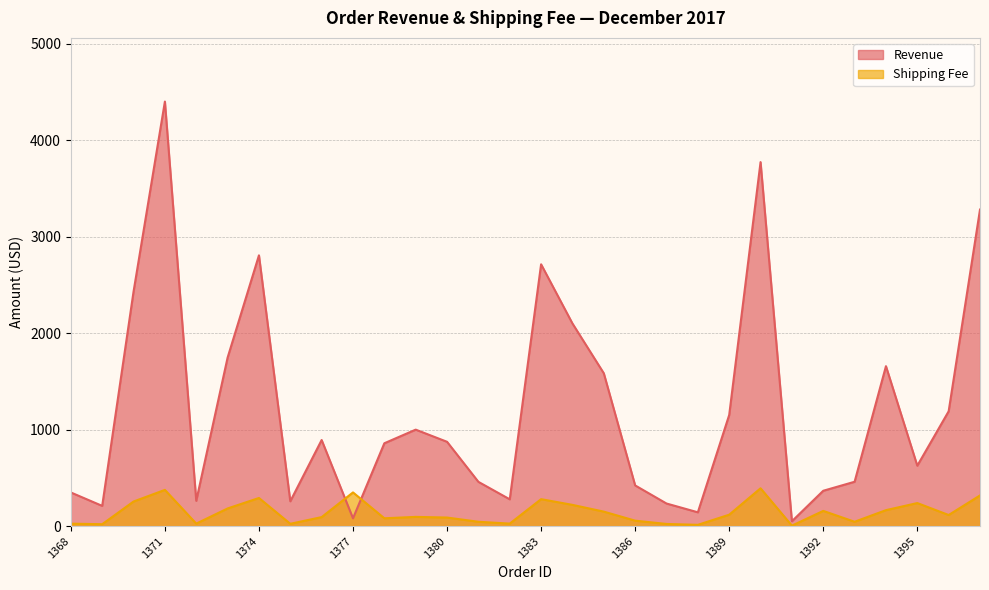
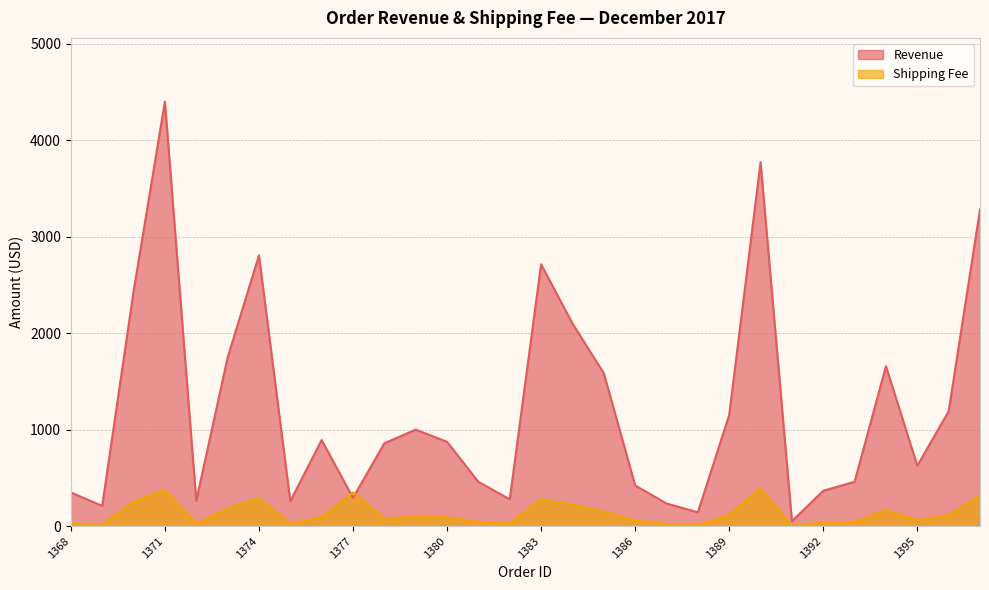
  {
    "Revenue": {
      "1368": 300,
      "1371": 4400,
      "1374": 2800,
-     "1377": 100,
+     "1377": 300,
      "1380": 900,
      "1383": 2700,
      "1386": 400,
      "1389": 1200,
      "1392": 400,
      "1395": 600
    },
    "Shipping Fee": {
      "1368": 0,
      "1371": 400,
      "1374": 300,
      "1377": 300,
      "1380": 100,
      "1383": 300,
      "1386": 100,
      "1389": 100,
-     "1392": 200,
-     "1395": 200
+     "1392": 0,
+     "1395": 100
    }
  }
